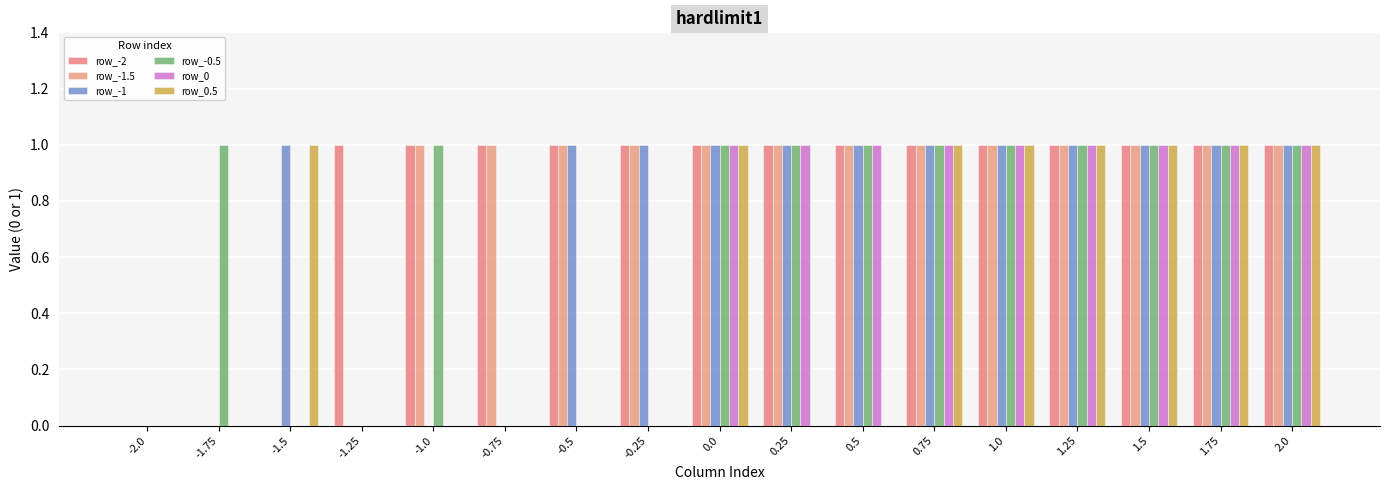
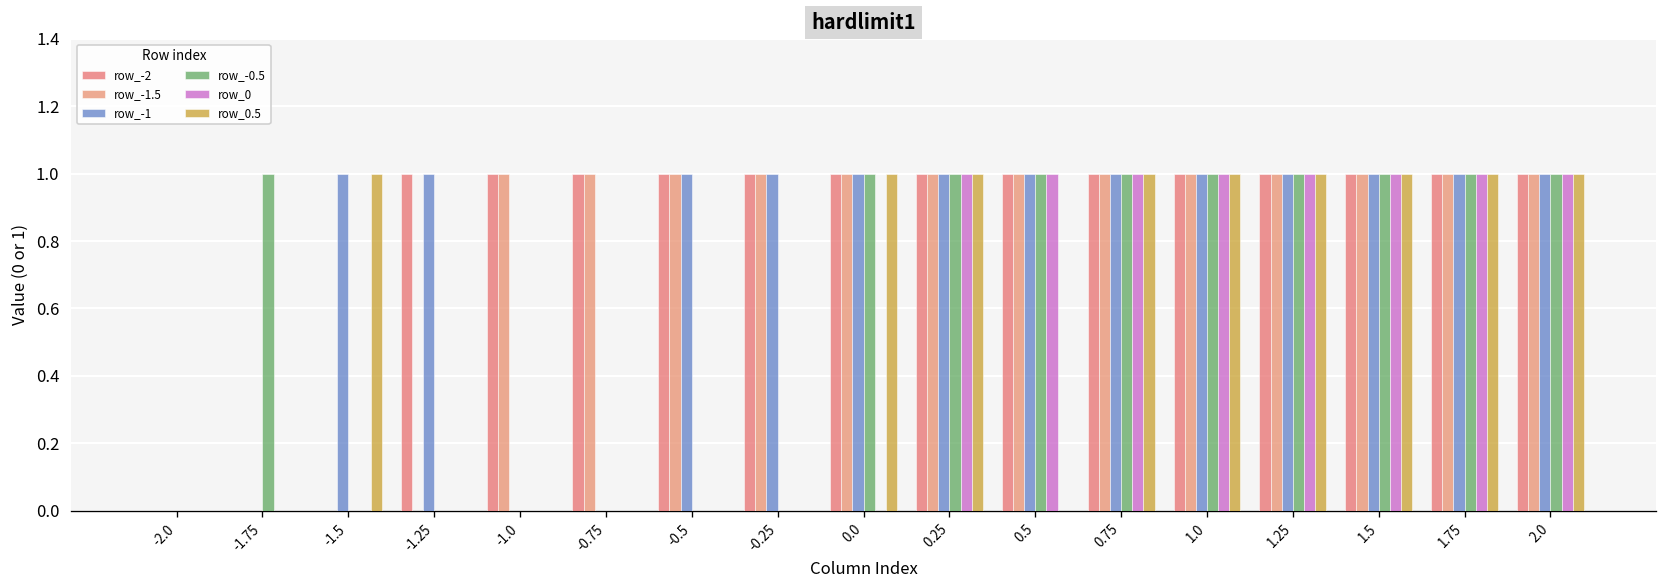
  {
    "row_-1": {
      "-2.0": 0,
      "-1.75": 0,
      "-1.5": 1,
-     "-1.25": 0,
+     "-1.25": 1,
      "-1.0": 0,
      "-0.75": 0,
      "-0.5": 1,
      "-0.25": 1,
      "0.0": 1,
      "0.25": 1,
      "0.5": 1,
      "0.75": 1,
      "1.0": 1,
      "1.25": 1,
      "1.5": 1,
      "1.75": 1,
      "2.0": 1
    },
    "row_-0.5": {
      "-2.0": 0,
      "-1.75": 1,
      "-1.5": 0,
      "-1.25": 0,
-     "-1.0": 1,
+     "-1.0": 0,
      "-0.75": 0,
      "-0.5": 0,
      "-0.25": 0,
      "0.0": 1,
      "0.25": 1,
      "0.5": 1,
      "0.75": 1,
      "1.0": 1,
      "1.25": 1,
      "1.5": 1,
      "1.75": 1,
      "2.0": 1
    },
    "row_0": {
      "-2.0": 0,
      "-1.75": 0,
      "-1.5": 0,
      "-1.25": 0,
      "-1.0": 0,
      "-0.75": 0,
      "-0.5": 0,
      "-0.25": 0,
-     "0.0": 1,
+     "0.0": 0,
      "0.25": 1,
      "0.5": 1,
      "0.75": 1,
      "1.0": 1,
      "1.25": 1,
      "1.5": 1,
      "1.75": 1,
      "2.0": 1
    },
    "row_0.5": {
      "-2.0": 0,
      "-1.75": 0,
      "-1.5": 1,
      "-1.25": 0,
      "-1.0": 0,
      "-0.75": 0,
      "-0.5": 0,
      "-0.25": 0,
      "0.0": 1,
-     "0.25": 0,
+     "0.25": 1,
      "0.5": 0,
      "0.75": 1,
      "1.0": 1,
      "1.25": 1,
      "1.5": 1,
      "1.75": 1,
      "2.0": 1
    }
  }
